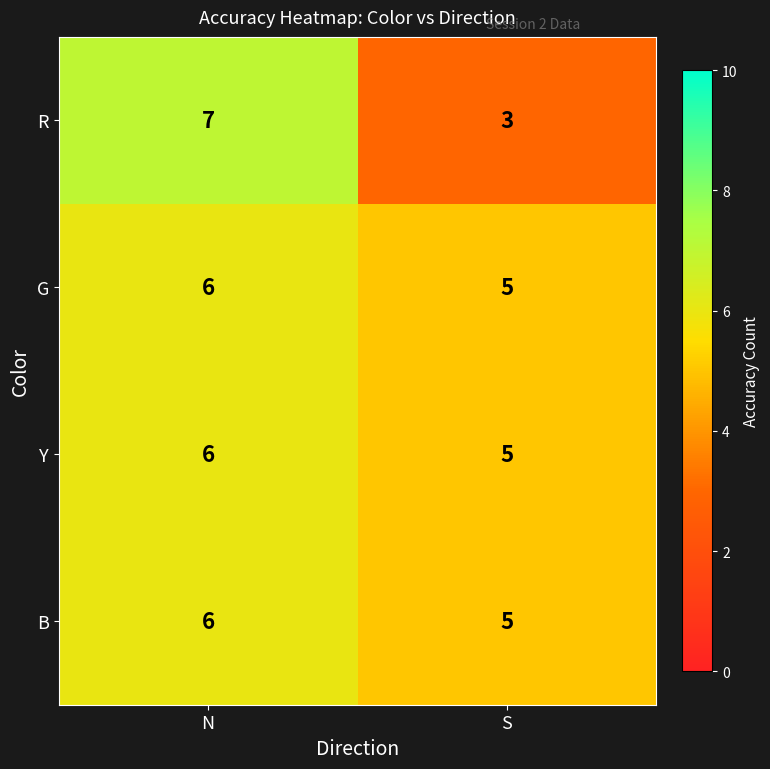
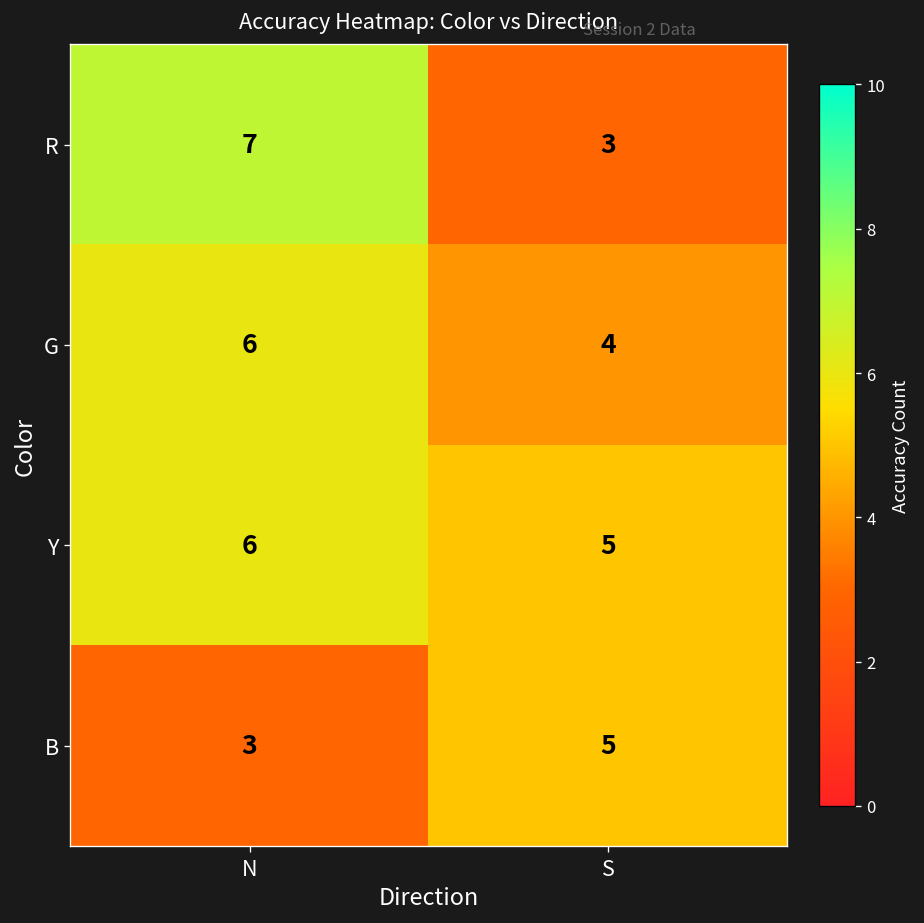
  {
    "R": {
      "N": 7,
      "S": 3
    },
    "G": {
      "N": 6,
-     "S": 5
+     "S": 4
    },
    "Y": {
      "N": 6,
      "S": 5
    },
    "B": {
-     "N": 6,
+     "N": 3,
      "S": 5
    }
  }
